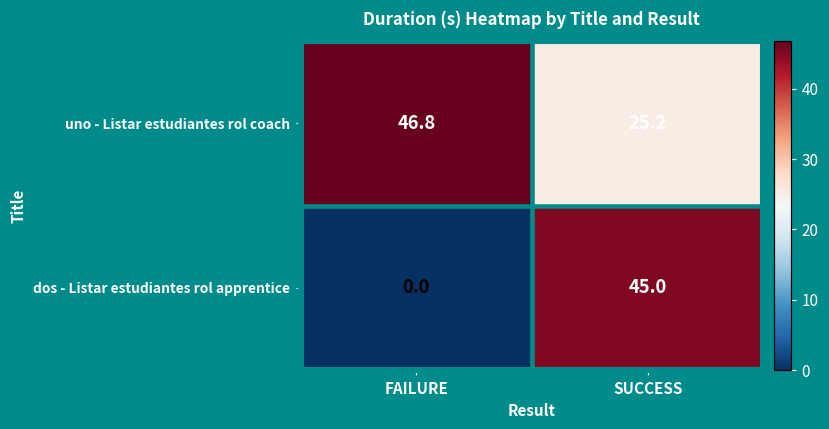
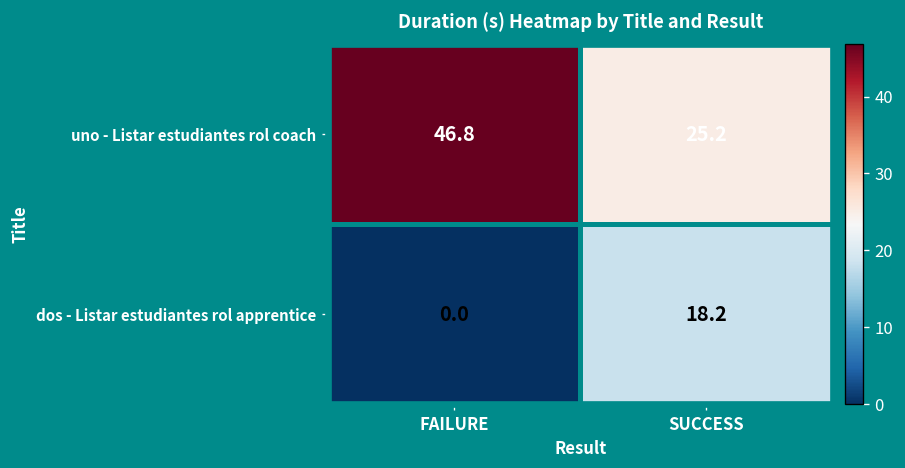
  {
    "uno - Listar estudiantes rol coach": {
      "FAILURE": 46.8
    },
    "dos - Listar estudiantes rol apprentice": {
      "FAILURE": 0.0,
-     "SUCCESS": 45.0
+     "SUCCESS": 18.2
    }
  }
